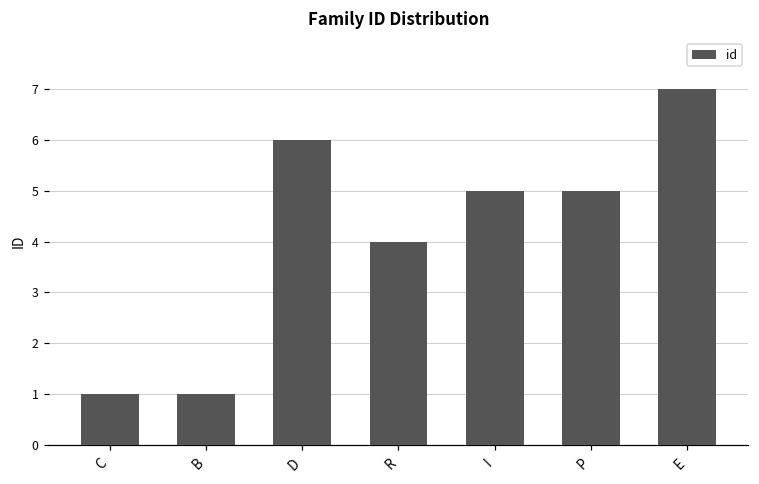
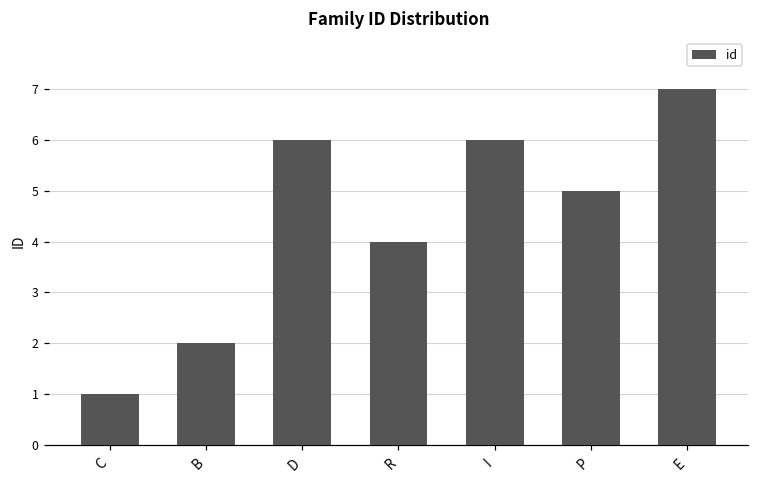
  {
    "C": 1,
-   "B": 1,
+   "B": 2,
    "D": 6,
    "R": 4,
-   "I": 5,
+   "I": 6,
    "P": 5,
    "E": 7
  }
